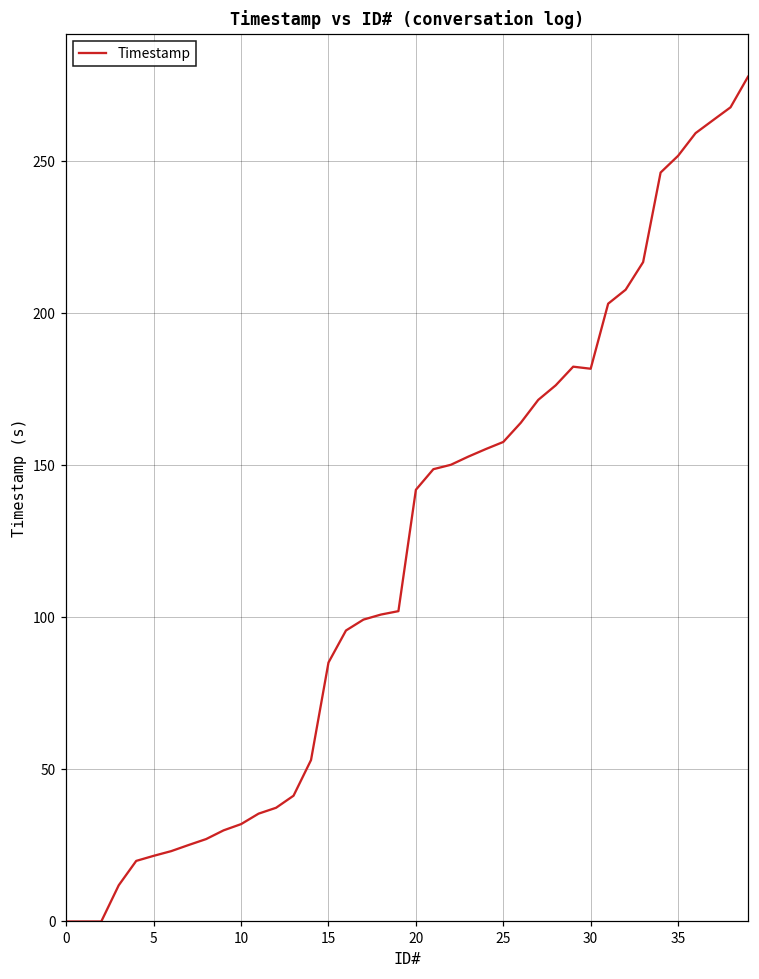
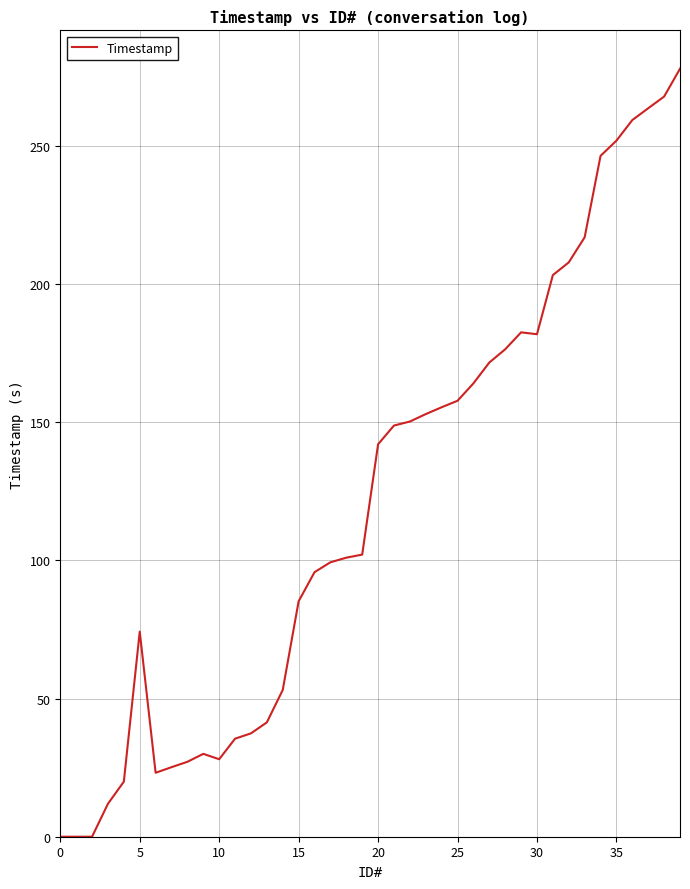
  {
    "0": 0,
-   "5": 22,
-   "10": 32,
+   "5": 74,
+   "10": 28,
    "15": 85,
    "20": 142,
    "25": 158,
    "30": 182,
    "35": 252
  }
